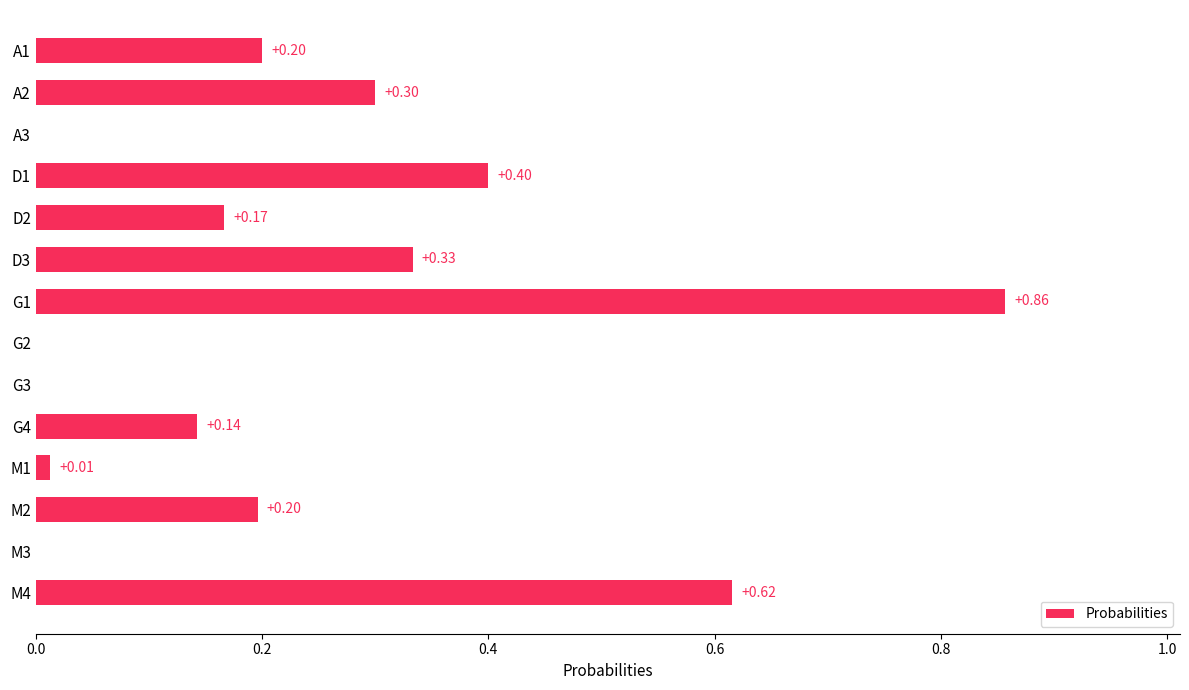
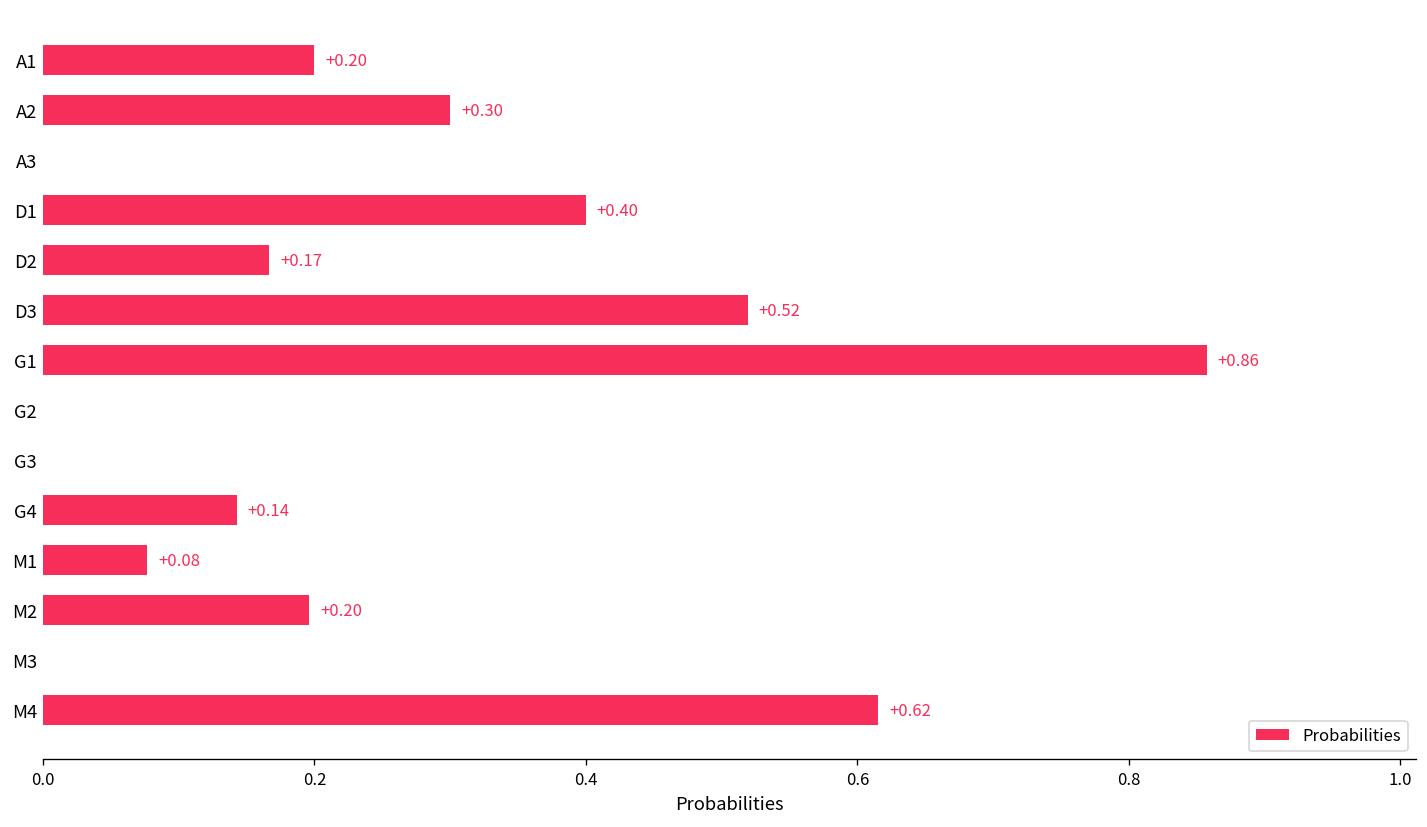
  {
    "A1": "+0.20",
    "A2": "+0.30",
    "D1": "+0.40",
    "D2": "+0.17",
-   "D3": "+0.33",
+   "D3": "+0.52",
    "G1": "+0.86",
    "G4": "+0.14",
-   "M1": "+0.01",
+   "M1": "+0.08",
    "M2": "+0.20",
    "M4": "+0.62"
  }
